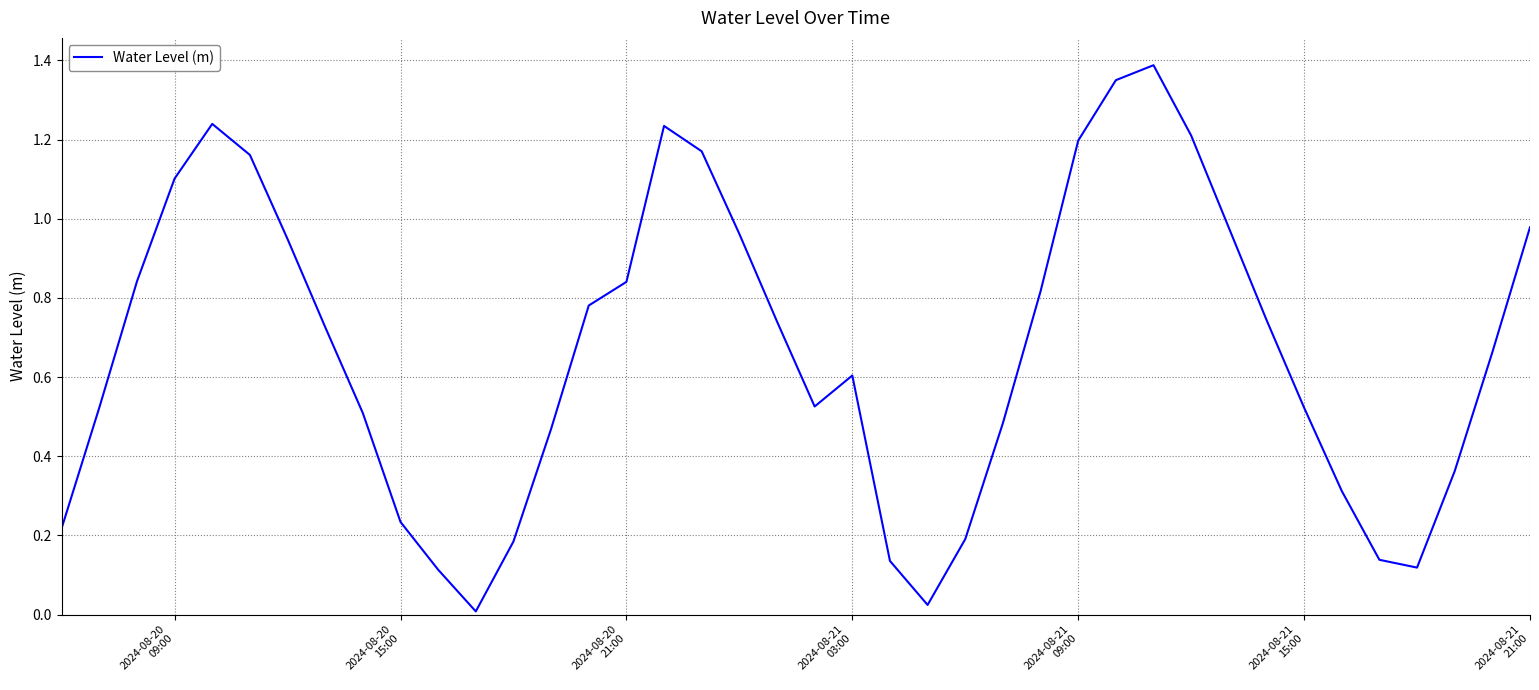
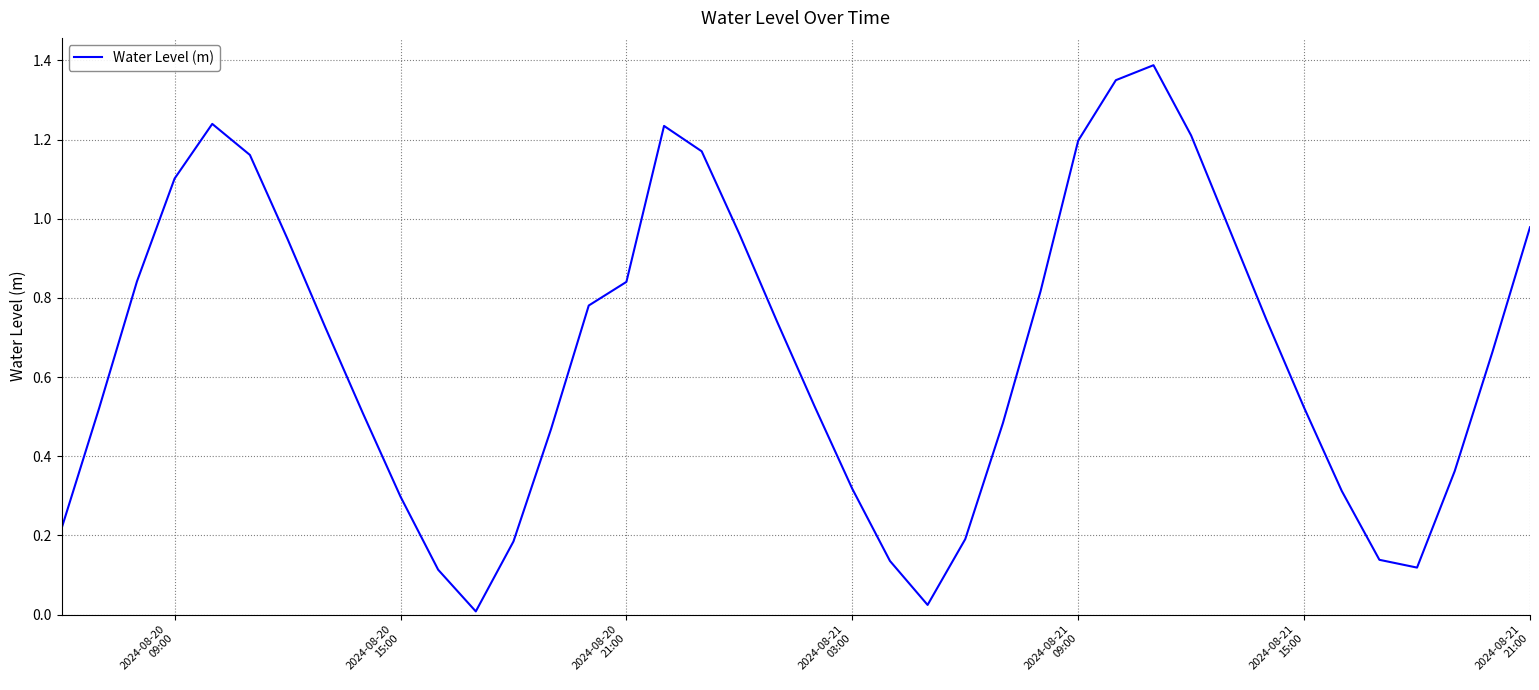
  {
    "2024-08-20 09:00": 1.10,
-   "2024-08-20 15:00": 0.23,
+   "2024-08-20 15:00": 0.30,
    "2024-08-20 21:00": 0.84,
-   "2024-08-21 03:00": 0.60,
+   "2024-08-21 03:00": 0.32,
    "2024-08-21 09:00": 1.20,
    "2024-08-21 15:00": 0.52,
    "2024-08-21 21:00": 0.98
  }
